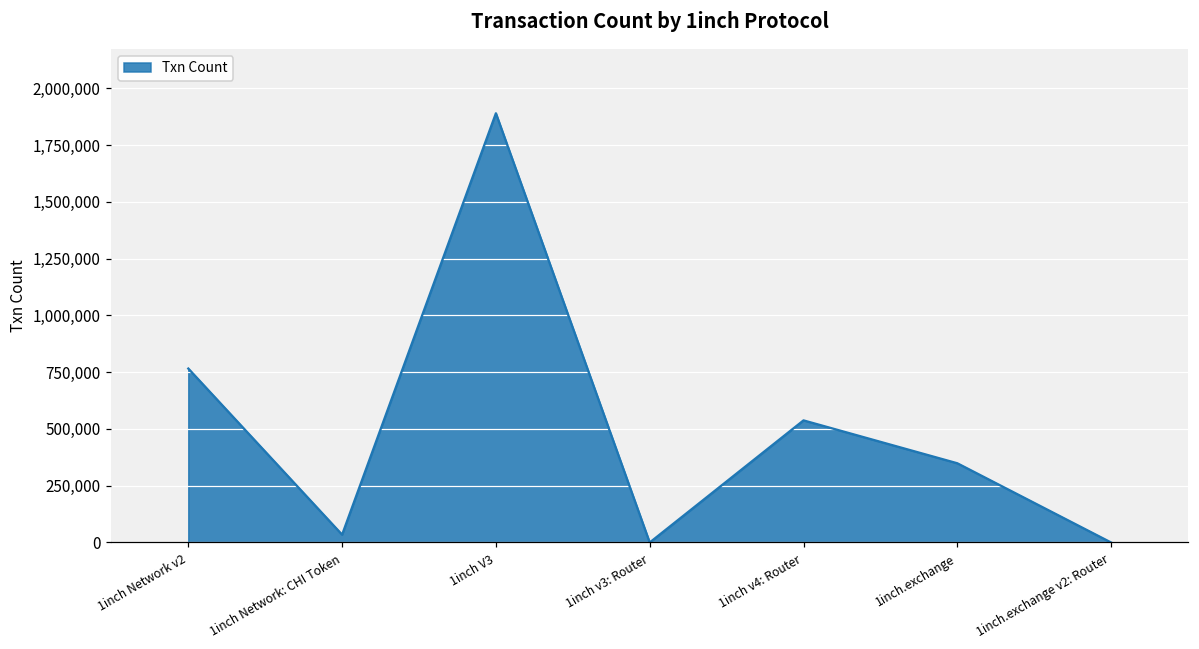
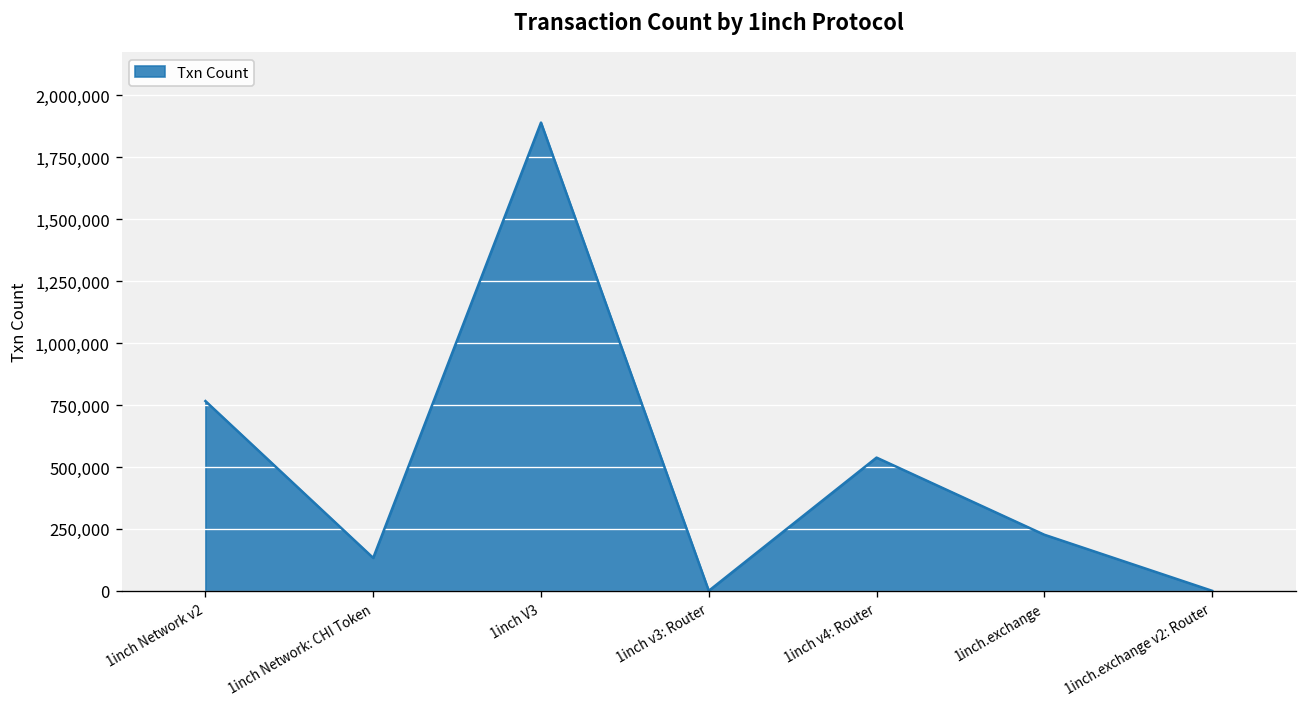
  {
    "1inch Network v2": "770,000",
-   "1inch Network: CHI Token": "30,000",
+   "1inch Network: CHI Token": "130,000",
    "1inch V3": "1,890,000",
    "1inch v3: Router": "0",
    "1inch v4: Router": "540,000",
-   "1inch.exchange": "350,000",
+   "1inch.exchange": "230,000",
    "1inch.exchange v2: Router": "0"
  }
